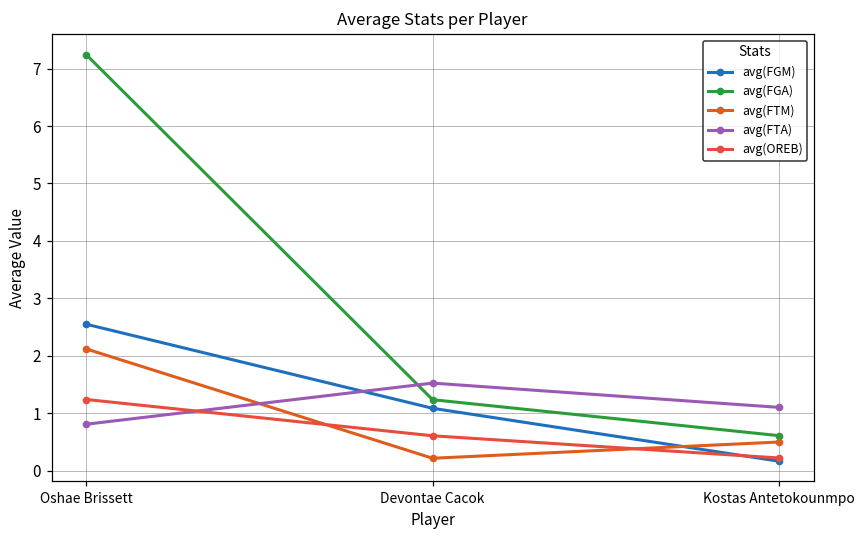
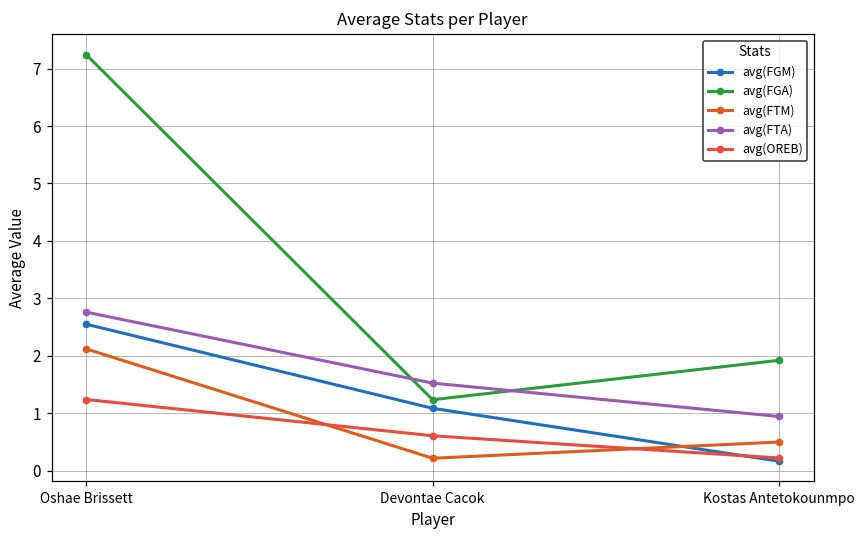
  {
    "avg(FGM)": {
      "Oshae Brissett": 2.6,
      "Devontae Cacok": 1.1,
      "Kostas Antetokounmpo": 0.2
    },
    "avg(FGA)": {
      "Oshae Brissett": 7.2,
      "Devontae Cacok": 1.2,
-     "Kostas Antetokounmpo": 0.6
+     "Kostas Antetokounmpo": 1.9
    },
    "avg(FTA)": {
-     "Oshae Brissett": 0.8,
+     "Oshae Brissett": 2.8,
      "Devontae Cacok": 1.5,
-     "Kostas Antetokounmpo": 1.1
+     "Kostas Antetokounmpo": 0.9
    }
  }
